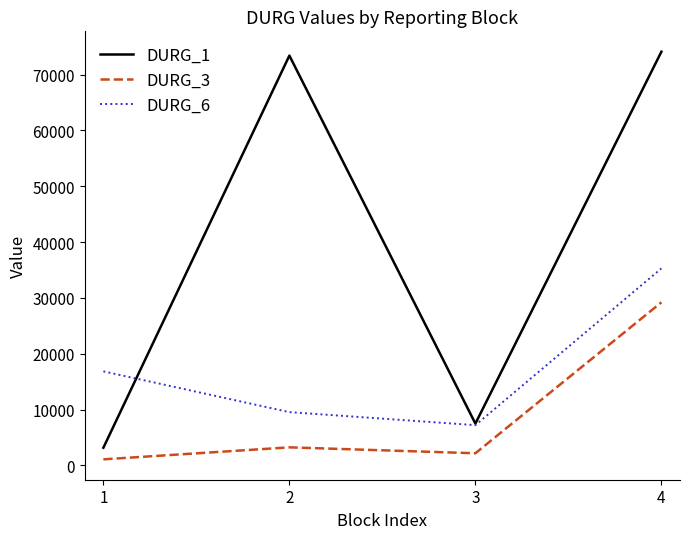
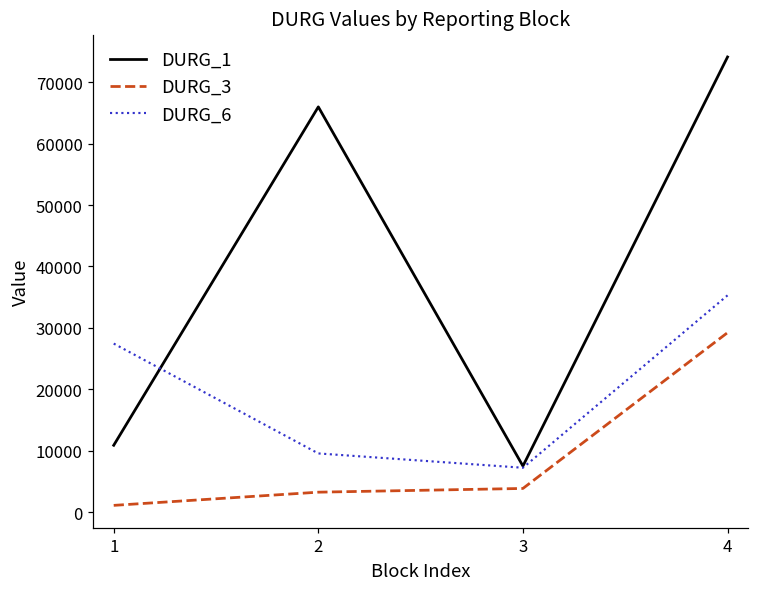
  {
    "DURG_1": {
-     "1": 3000,
-     "2": 73000,
+     "1": 11000,
+     "2": 66000,
      "4": 74000
    },
    "DURG_3": {
      "1": 1000,
      "2": 3000,
-     "3": 2000,
+     "3": 4000,
      "4": 29000
    },
    "DURG_6": {
-     "1": 17000,
+     "1": 27000,
      "2": 10000,
      "4": 35000
    }
  }
